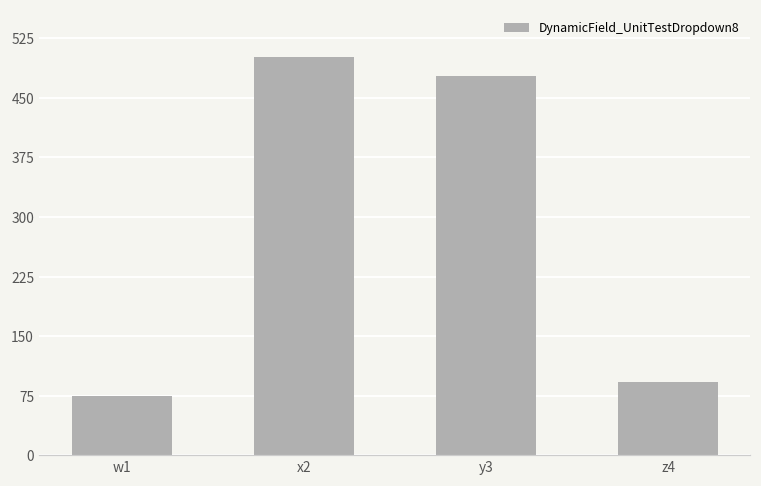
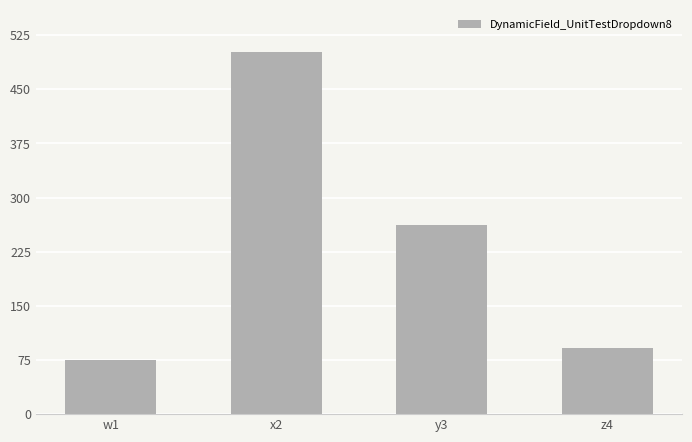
  {
    "w1": 80,
    "x2": 500,
-   "y3": 480,
+   "y3": 260,
    "z4": 90
  }
